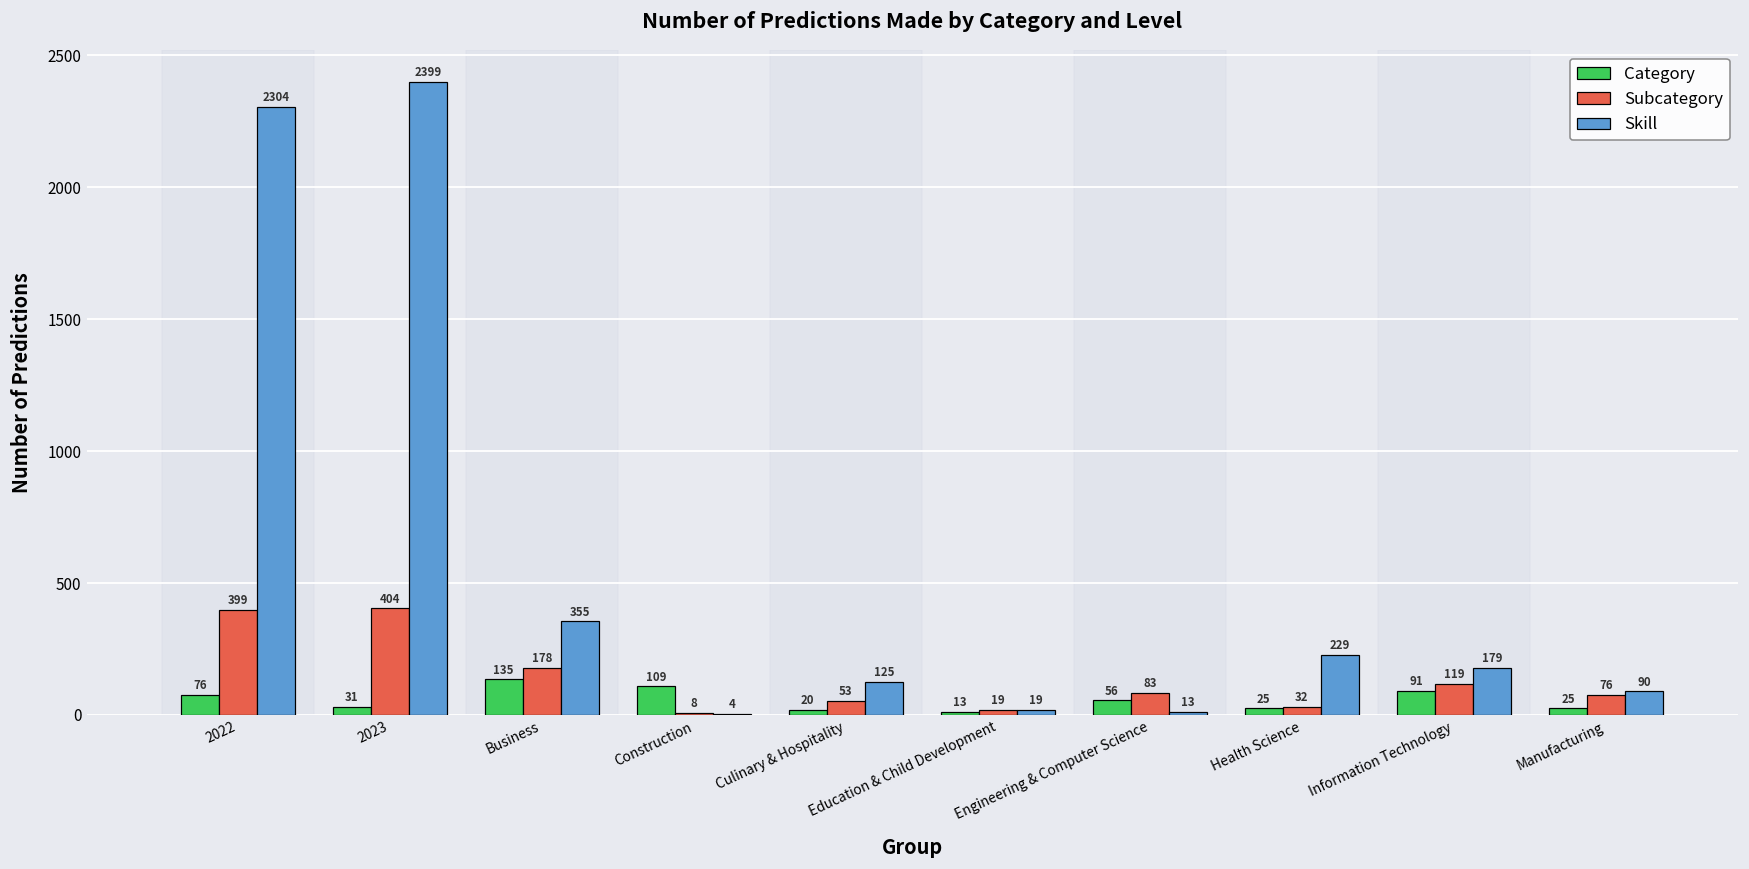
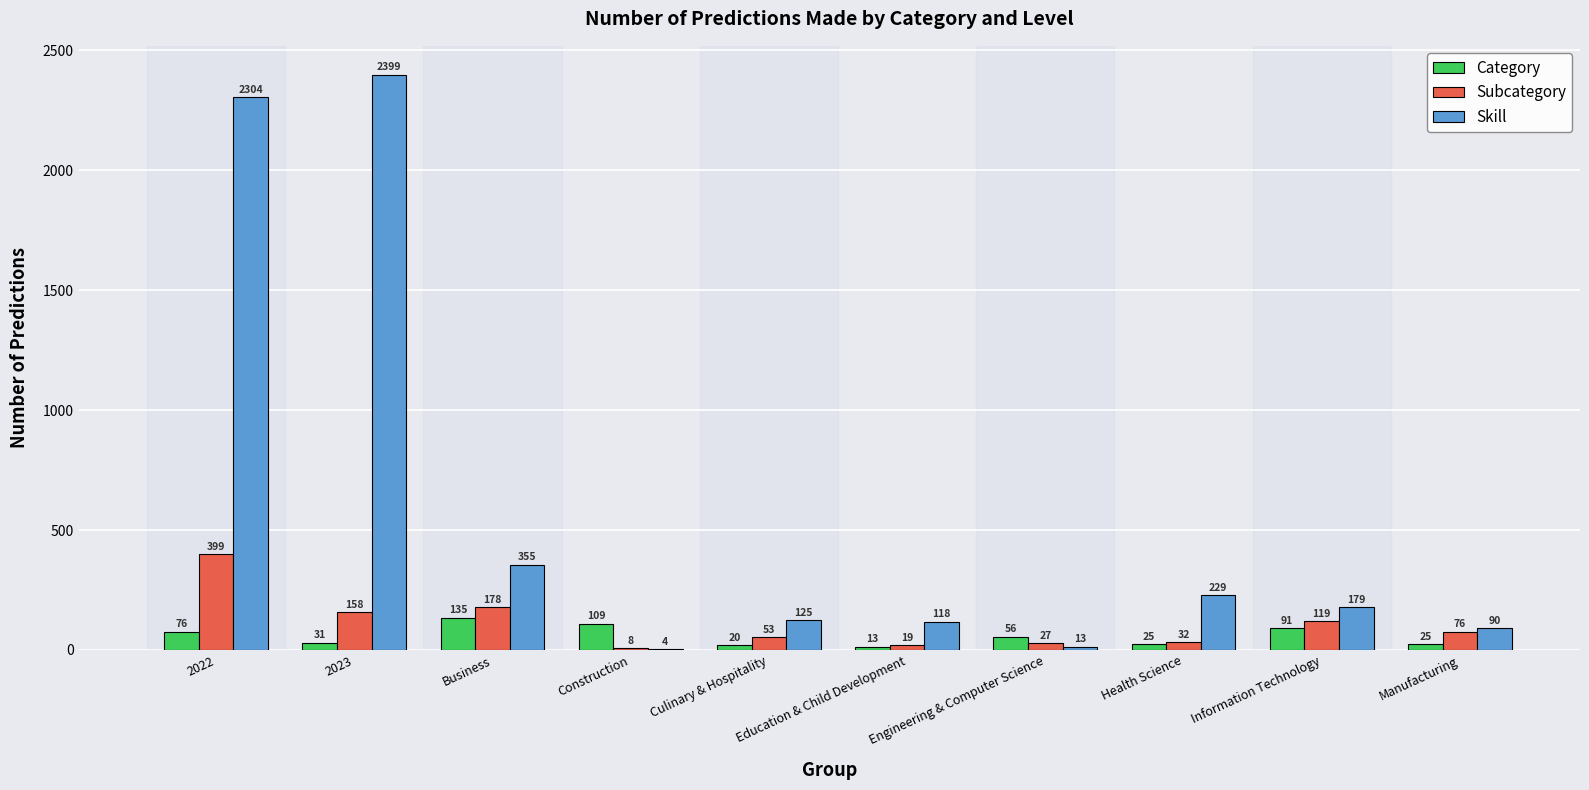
  {
    "Category": {
      "2022": 76,
      "2023": 31,
      "Business": 135,
      "Construction": 109,
      "Culinary & Hospitality": 20,
      "Education & Child Development": 13,
      "Engineering & Computer Science": 56,
      "Health Science": 25,
      "Information Technology": 91,
      "Manufacturing": 25
    },
    "Subcategory": {
      "2022": 399,
-     "2023": 404,
+     "2023": 158,
      "Business": 178,
      "Construction": 8,
      "Culinary & Hospitality": 53,
      "Education & Child Development": 19,
-     "Engineering & Computer Science": 83,
+     "Engineering & Computer Science": 27,
      "Health Science": 32,
      "Information Technology": 119,
      "Manufacturing": 76
    },
    "Skill": {
      "2022": 2304,
      "2023": 2399,
      "Business": 355,
      "Construction": 4,
      "Culinary & Hospitality": 125,
-     "Education & Child Development": 19,
+     "Education & Child Development": 118,
      "Engineering & Computer Science": 13,
      "Health Science": 229,
      "Information Technology": 179,
      "Manufacturing": 90
    }
  }
